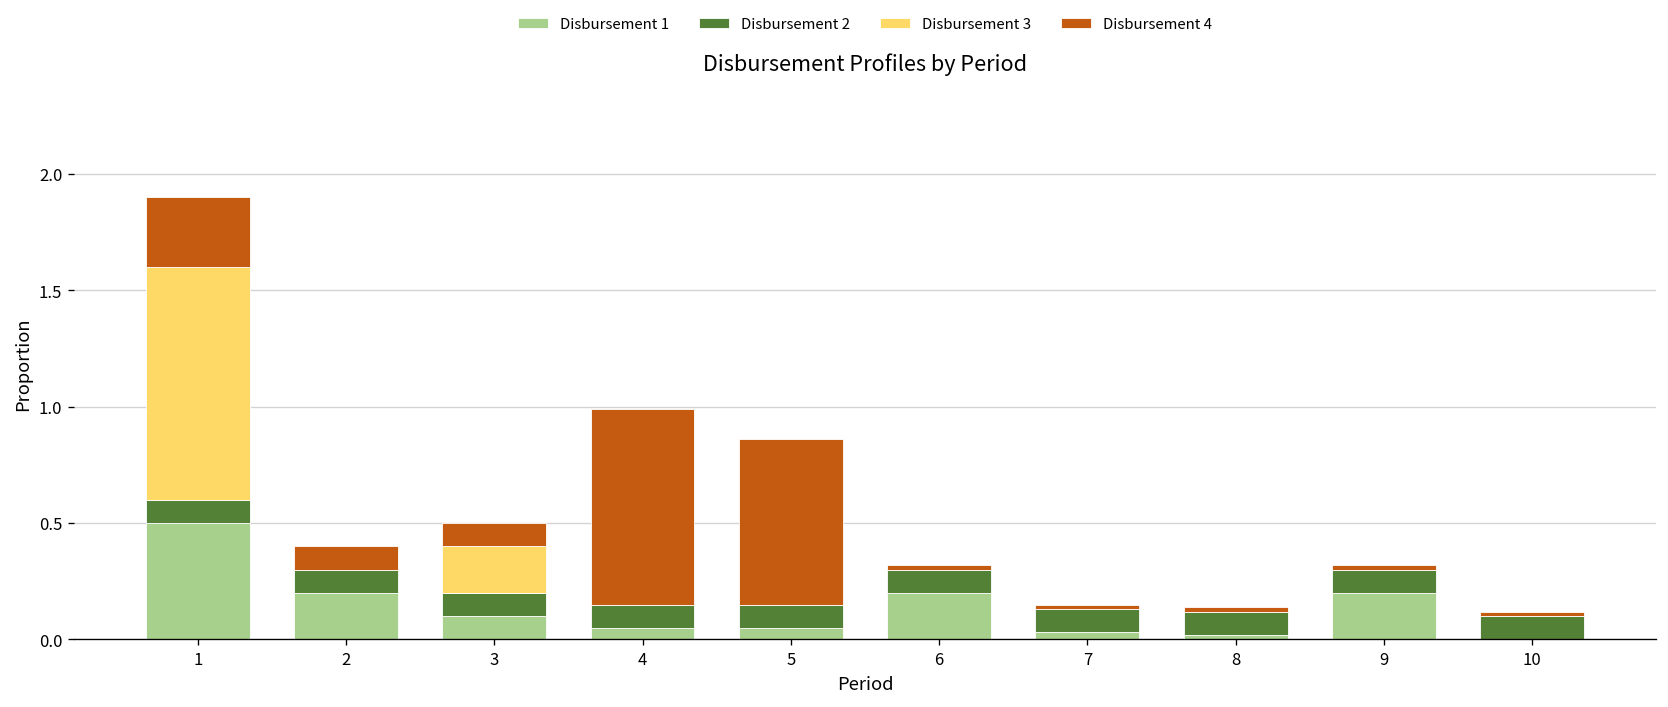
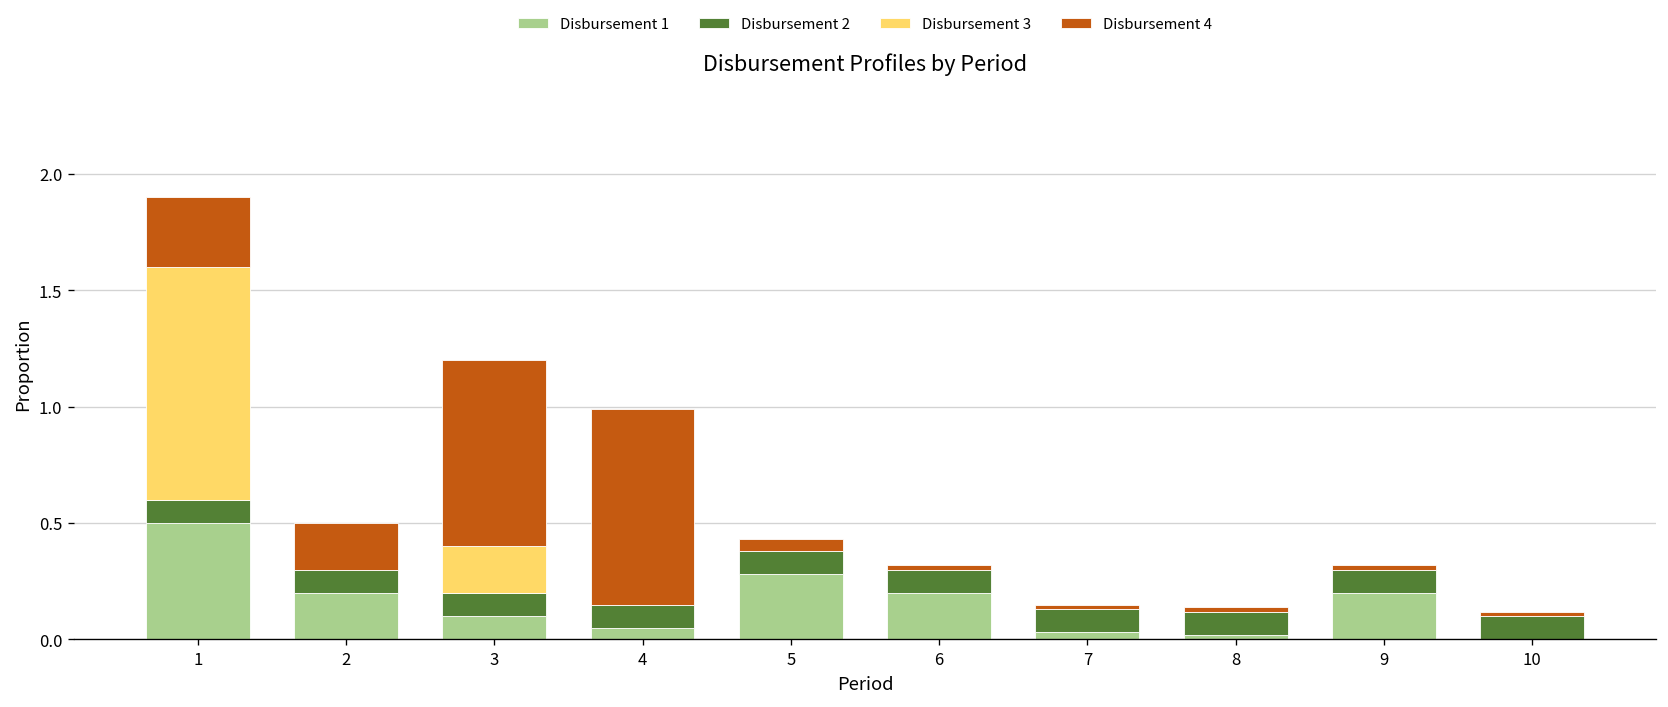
  {
    "Disbursement 1": {
      "1": 0.50,
      "2": 0.20,
      "3": 0.10,
      "4": 0.05,
-     "5": 0.05,
+     "5": 0.28,
      "6": 0.20,
      "7": 0.03,
      "8": 0.02,
      "9": 0.20,
      "10": 0.00
    },
    "Disbursement 2": {
      "1": 0.10,
      "2": 0.10,
      "3": 0.10,
      "4": 0.10,
      "5": 0.10,
      "6": 0.10,
      "7": 0.10,
      "8": 0.10,
      "9": 0.10,
      "10": 0.10
    },
    "Disbursement 3": {
      "1": 1.00,
      "2": 0.00,
      "3": 0.20,
      "4": 0.00,
      "5": 0.00,
      "6": 0.00,
      "7": 0.00,
      "8": 0.00,
      "9": 0.00,
      "10": 0.00
    },
    "Disbursement 4": {
      "1": 0.30,
-     "2": 0.1,
-     "3": 0.1,
+     "2": 0.2,
+     "3": 0.8,
      "4": 0.84,
-     "5": 0.71,
+     "5": 0.05,
      "6": 0.02,
      "7": 0.02,
      "8": 0.02,
      "9": 0.02,
      "10": 0.02
    }
  }
